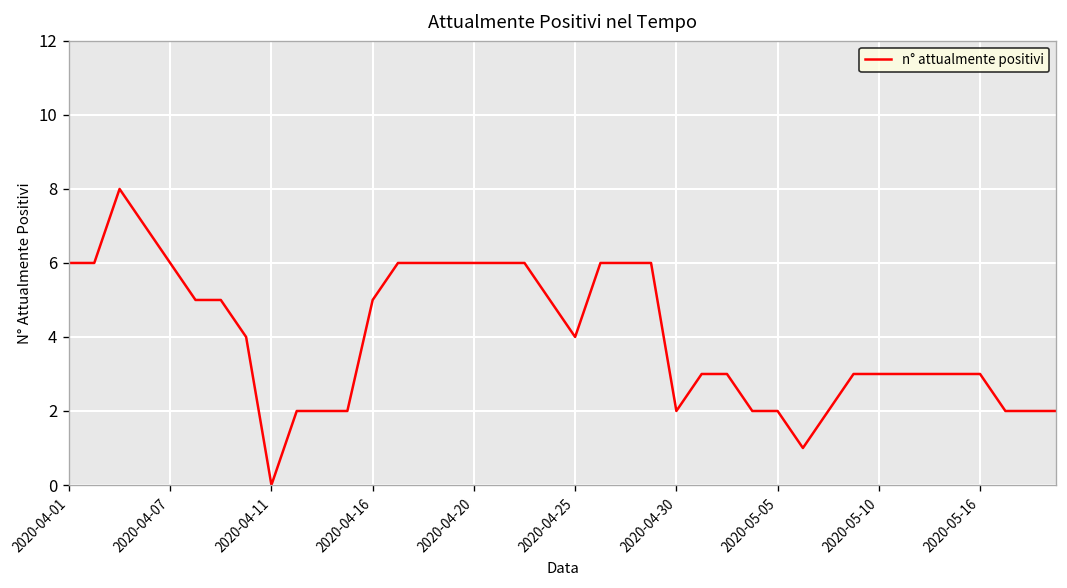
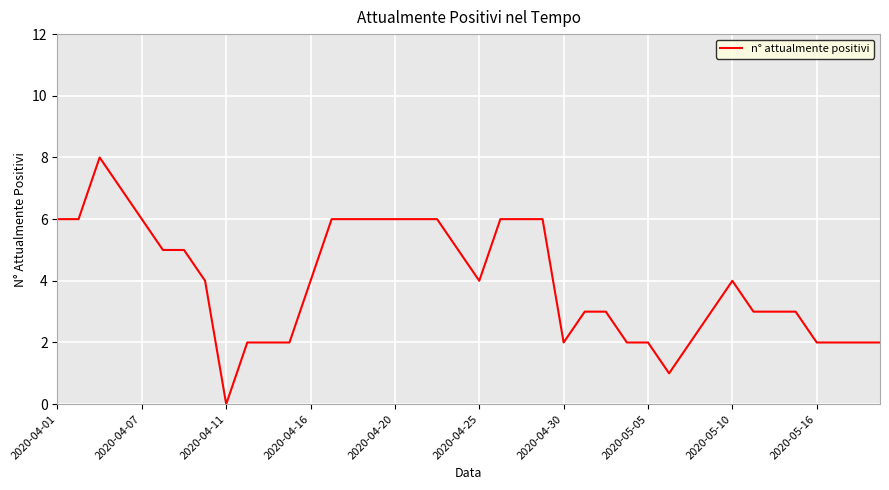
  {
    "2020-04-01": 6,
    "2020-04-07": 6,
    "2020-04-11": 0,
-   "2020-04-16": 5,
+   "2020-04-16": 4,
    "2020-04-20": 6,
    "2020-04-25": 4,
    "2020-04-30": 2,
    "2020-05-05": 2,
-   "2020-05-10": 3,
-   "2020-05-16": 3
+   "2020-05-10": 4,
+   "2020-05-16": 2
  }
